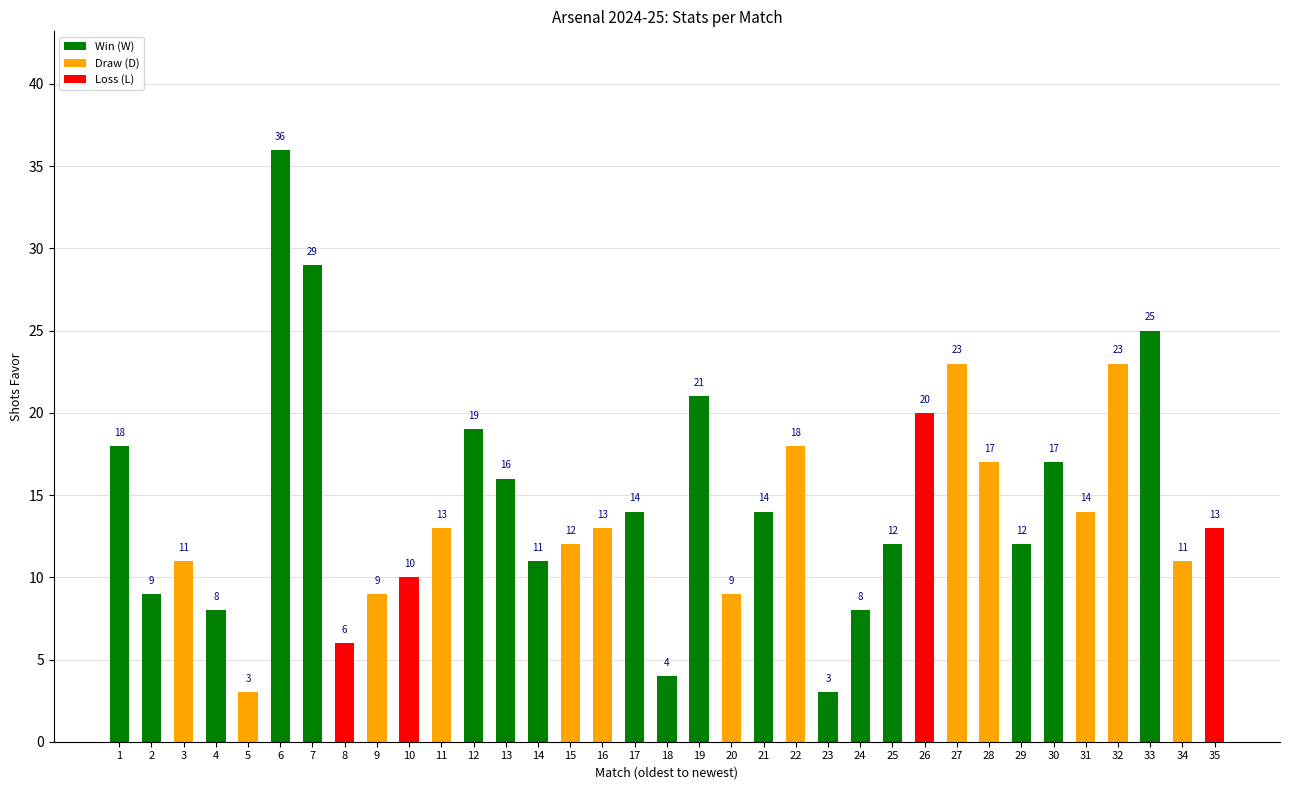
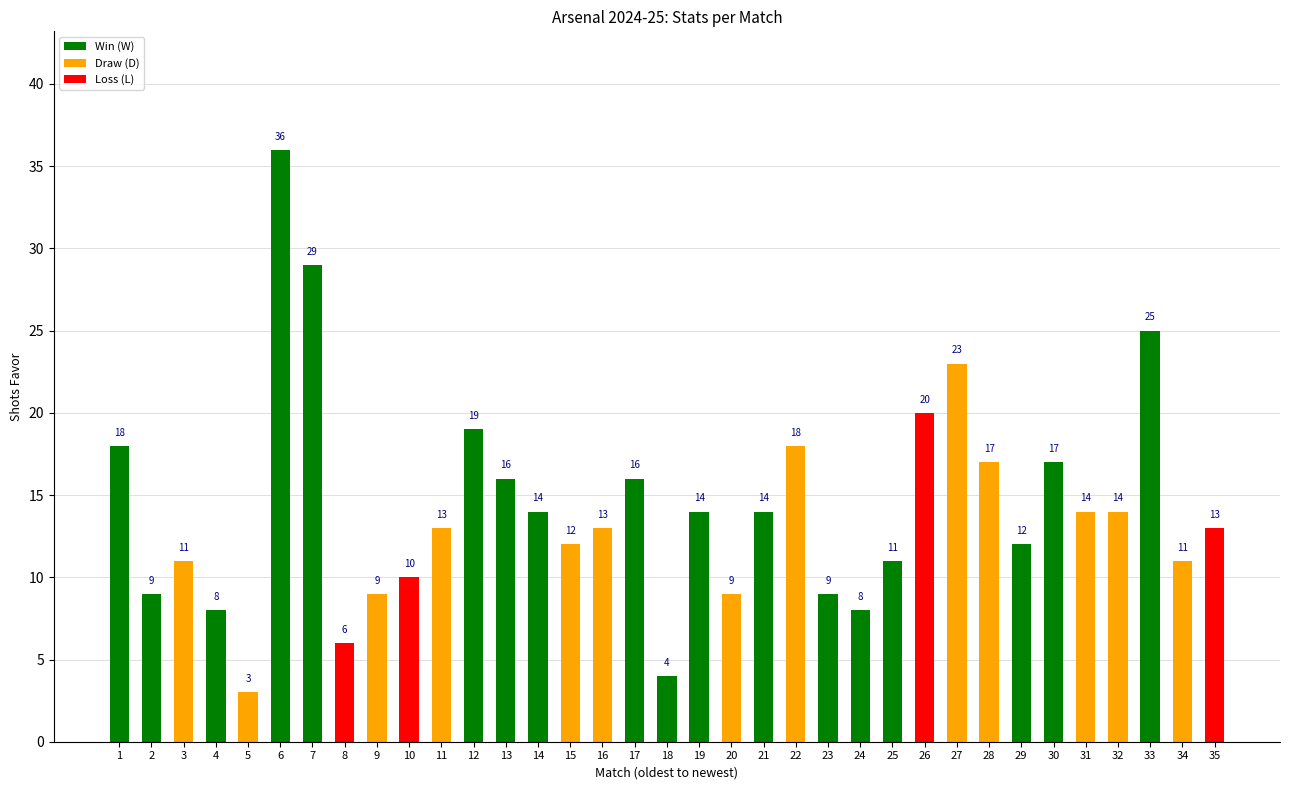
  {
    "1": 18,
    "2": 9,
    "3": 11,
    "4": 8,
    "5": 3,
    "6": 36,
    "7": 29,
    "8": 6,
    "9": 9,
    "10": 10,
    "11": 13,
    "12": 19,
    "13": 16,
-   "14": 11,
+   "14": 14,
    "15": 12,
    "16": 13,
-   "17": 14,
+   "17": 16,
    "18": 4,
-   "19": 21,
+   "19": 14,
    "20": 9,
    "21": 14,
    "22": 18,
-   "23": 3,
+   "23": 9,
    "24": 8,
-   "25": 12,
+   "25": 11,
    "26": 20,
    "27": 23,
    "28": 17,
    "29": 12,
    "30": 17,
    "31": 14,
-   "32": 23,
+   "32": 14,
    "33": 25,
    "34": 11,
    "35": 13
  }
